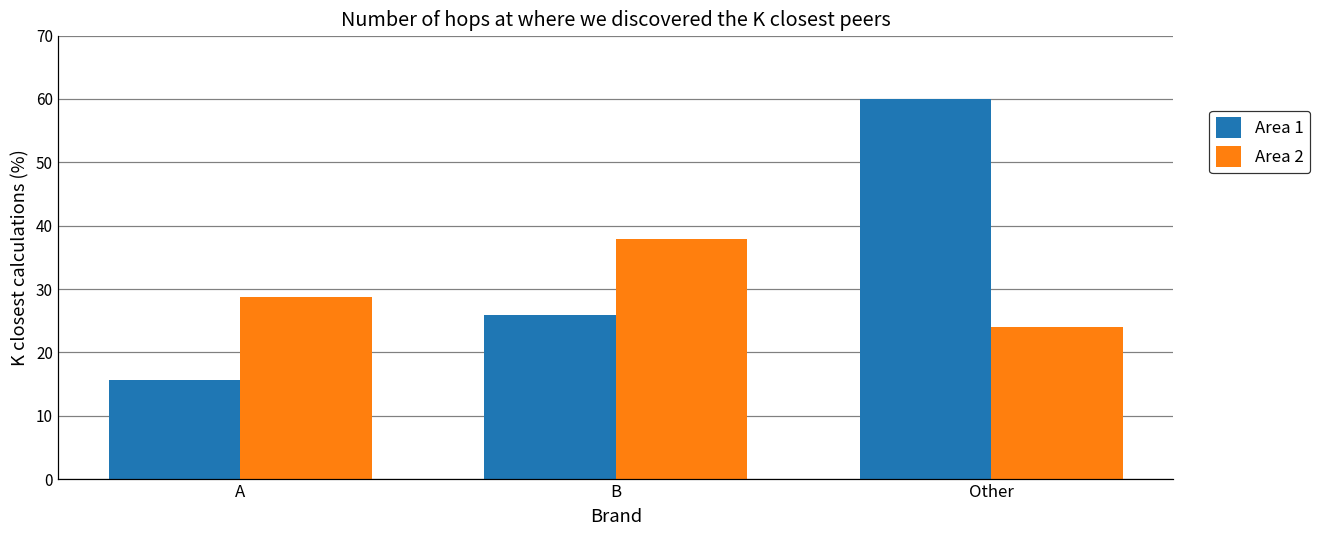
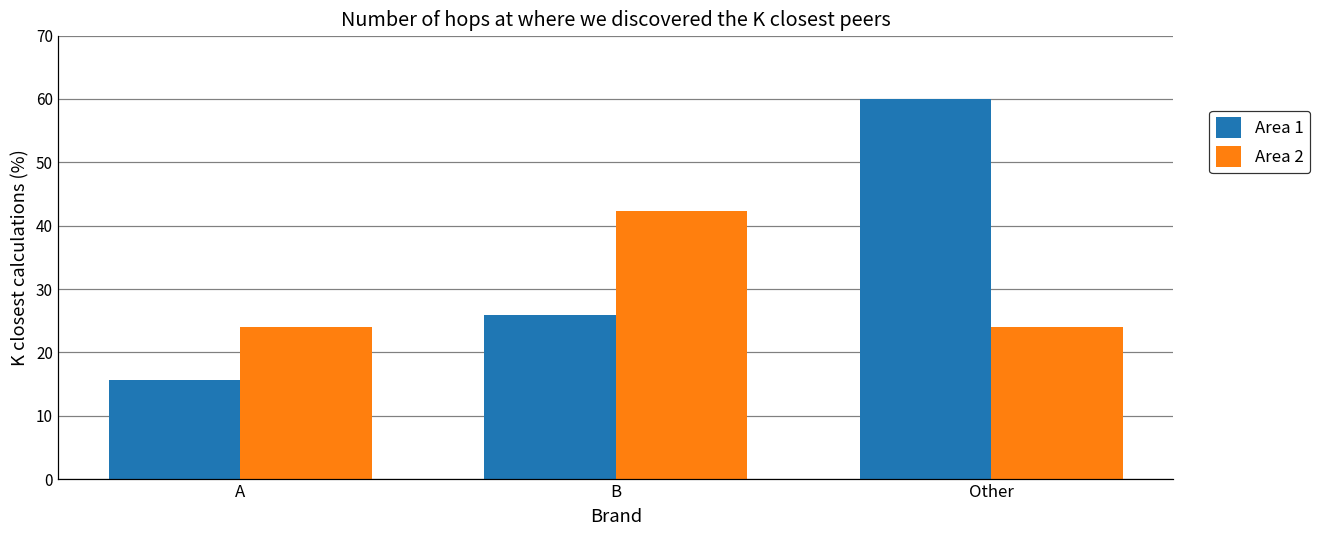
  {
    "Area 1": {
      "A": 16,
      "B": 26,
      "Other": 60
    },
    "Area 2": {
-     "A": 29,
-     "B": 38,
+     "A": 24,
+     "B": 42,
      "Other": 24
    }
  }
